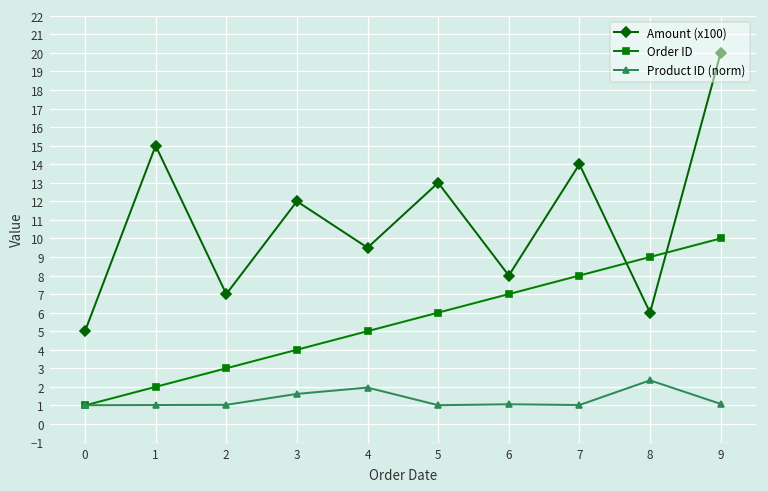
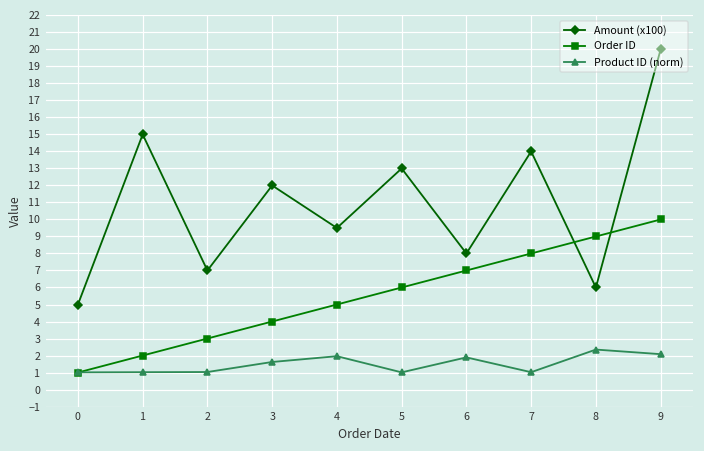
  {
    "Product ID (norm)": {
      "1": 1.0,
      "2": 1.0,
      "3": 1.6,
      "4": 2.0,
      "5": 1.0,
-     "6": 1.1,
+     "6": 1.9,
      "7": 1.0,
      "8": 2.4,
-     "9": 1.1
+     "9": 2.1
    }
  }
